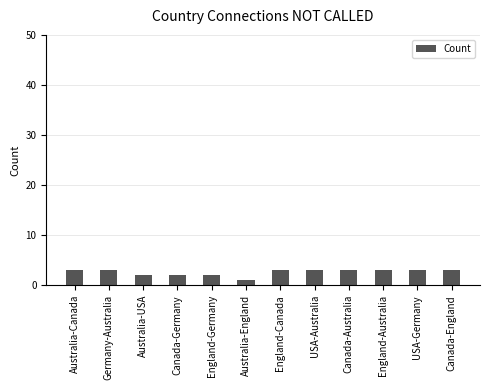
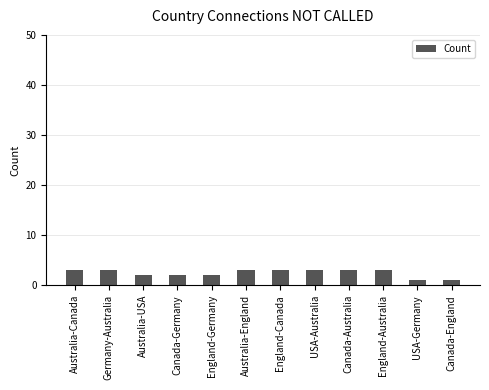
  {
    "Australia-Canada": 3,
    "Germany-Australia": 3,
    "Australia-USA": 2,
    "Canada-Germany": 2,
    "England-Germany": 2,
-   "Australia-England": 1,
+   "Australia-England": 3,
    "England-Canada": 3,
    "USA-Australia": 3,
    "Canada-Australia": 3,
    "England-Australia": 3,
-   "USA-Germany": 3,
-   "Canada-England": 3
+   "USA-Germany": 1,
+   "Canada-England": 1
  }
